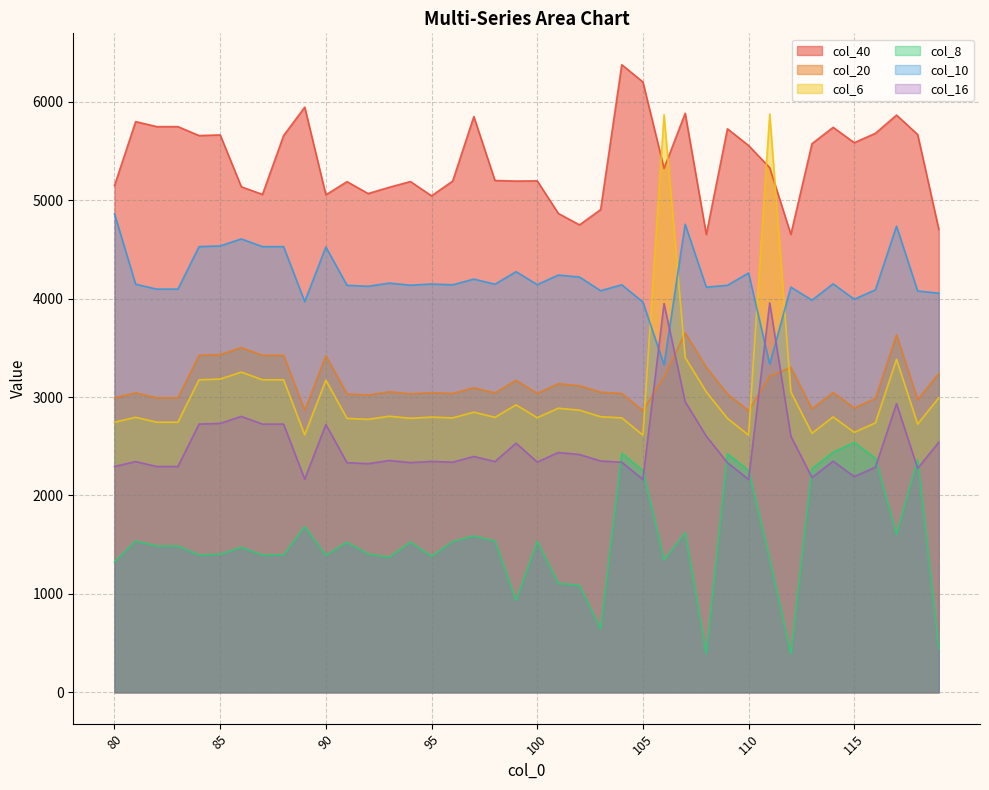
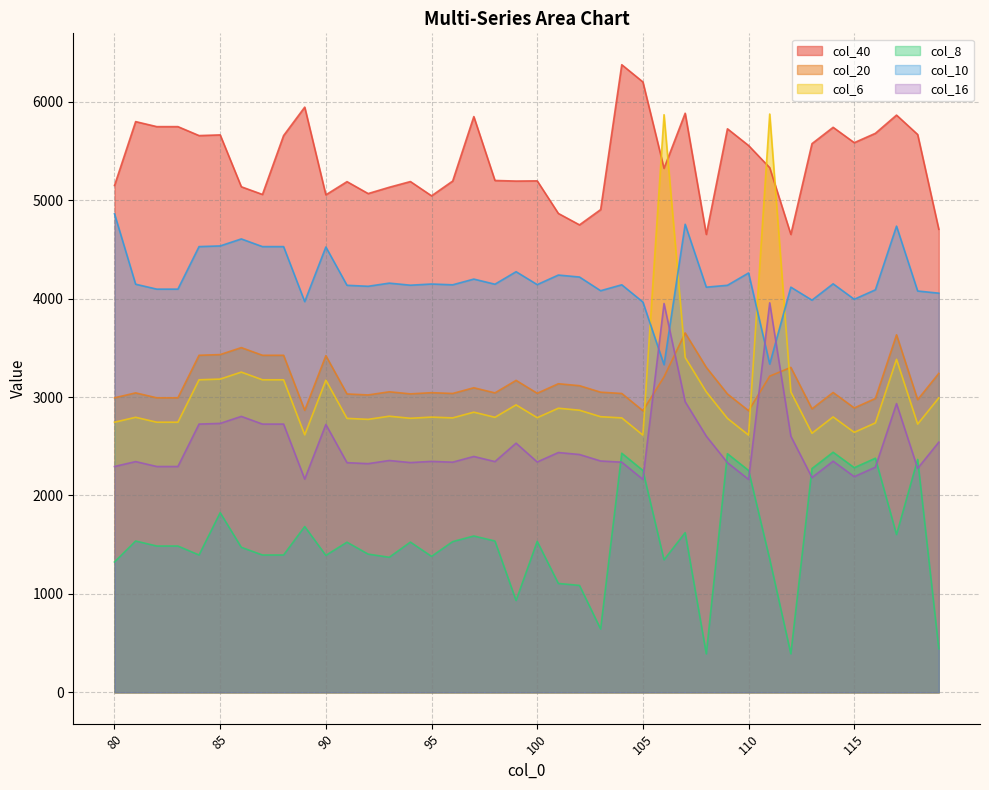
  {
    "col_8": {
      "80": 1300,
-     "85": 1400,
+     "85": 1800,
      "90": 1400,
      "95": 1400,
      "100": 1500,
      "105": 2300,
      "110": 2300,
-     "115": 2500
+     "115": 2300
    },
    "col_10": {
      "80": 4900,
      "85": 4500,
      "90": 4500,
      "95": 4100,
      "100": 4100,
      "105": 4000,
      "110": 4300,
      "115": 4000
    },
    "col_16": {
      "80": 2300,
      "85": 2700,
      "90": 2700,
      "95": 2300,
      "100": 2300,
      "105": 2200,
      "110": 2200,
      "115": 2200
    }
  }
